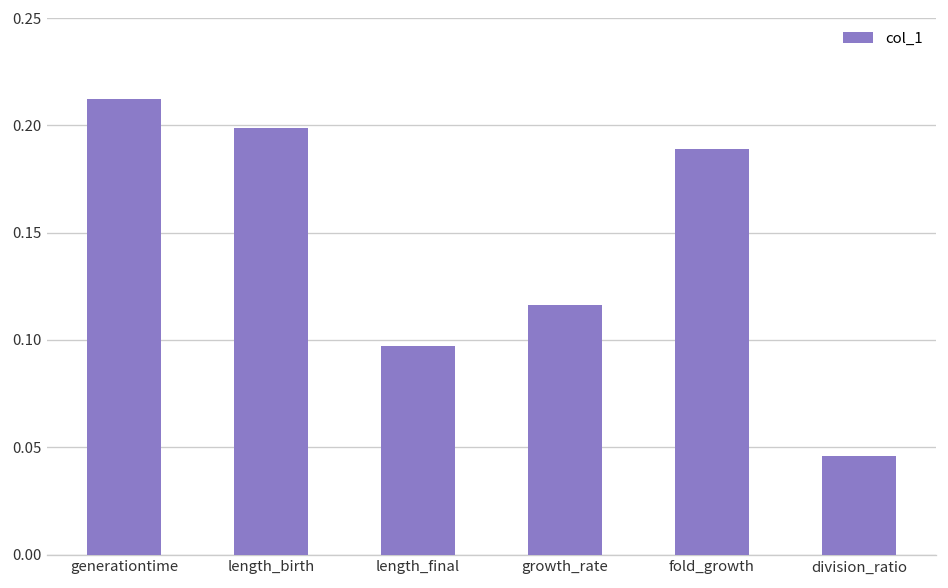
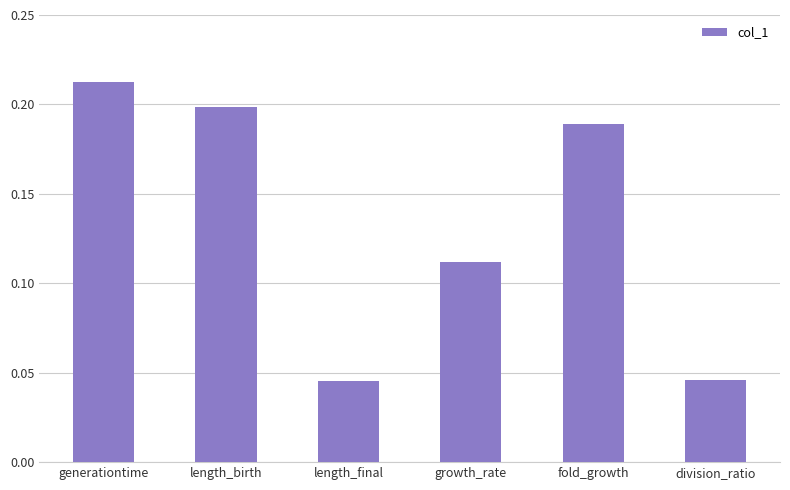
  {
    "generationtime": 0.212,
    "length_birth": 0.199,
-   "length_final": 0.097,
-   "growth_rate": 0.116,
+   "length_final": 0.045,
+   "growth_rate": 0.112,
    "fold_growth": 0.189,
    "division_ratio": 0.046
  }
